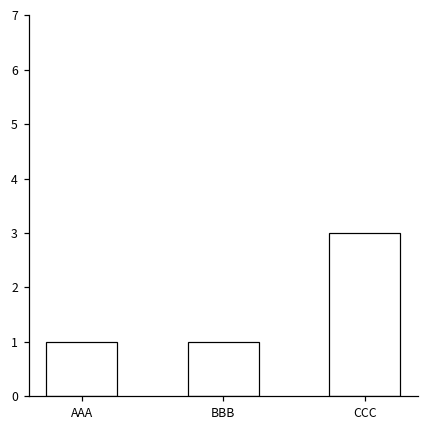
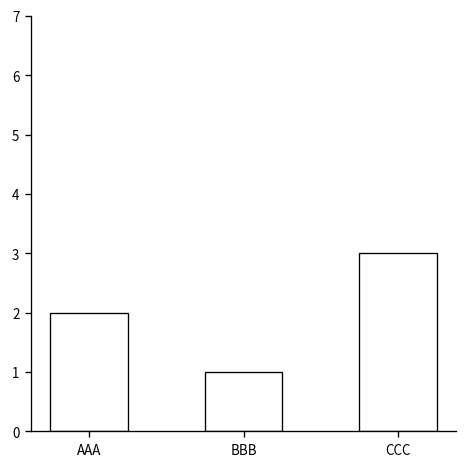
  {
-   "AAA": 1,
+   "AAA": 2,
    "BBB": 1,
    "CCC": 3
  }
